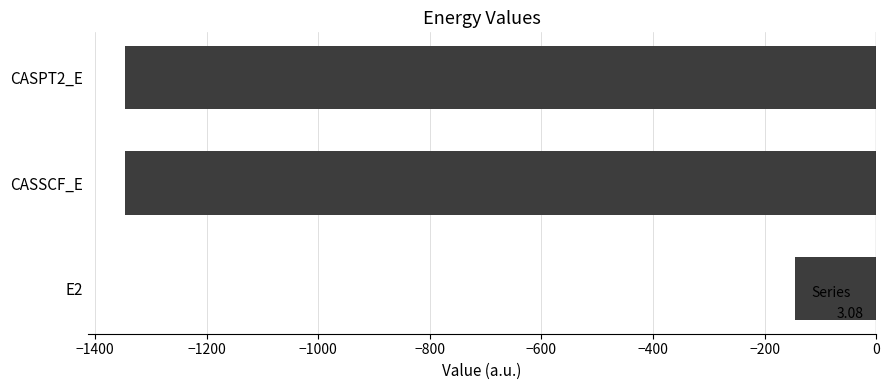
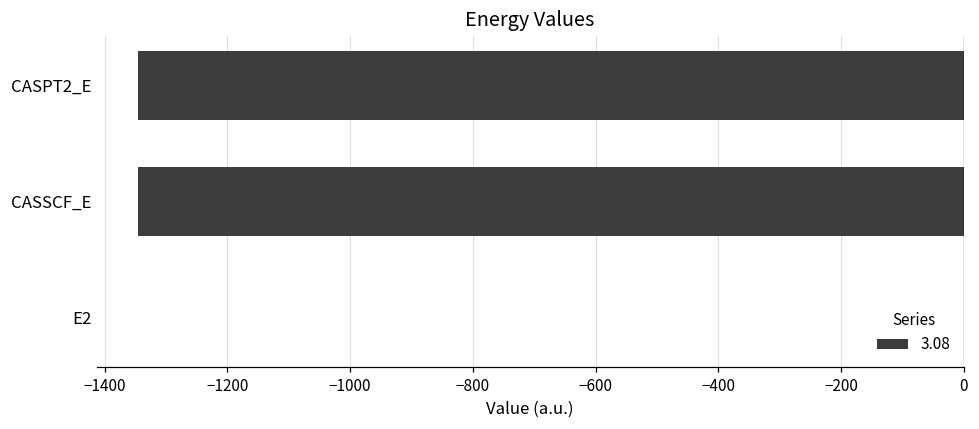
  {
    "CASPT2_E": -1350,
    "CASSCF_E": -1350,
-   "E2": -150
+   "E2": 0
  }
